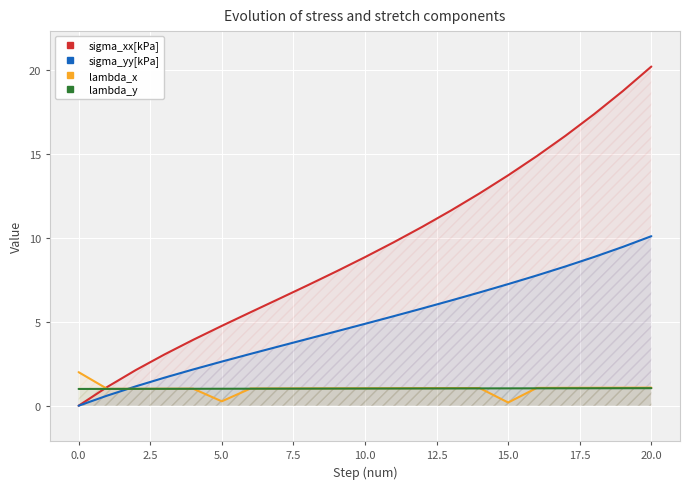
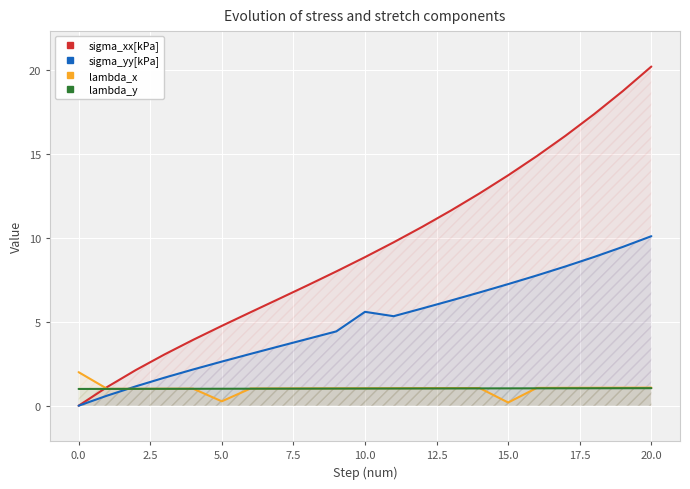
  {
    "sigma_xx[kPa]": {
      "5.0": 4.8,
      "10.0": 8.9,
      "15.0": 13.7,
      "20.0": 20.2
    },
    "sigma_yy[kPa]": {
      "5.0": 2.6,
-     "10.0": 4.9,
+     "10.0": 5.6,
      "15.0": 7.2,
      "20.0": 10.1
    },
    "lambda_x": {
      "0.0": 2.0,
      "5.0": 0.3,
      "15.0": 0.2
    },
    "lambda_y": {
      "0.0": 1.0,
      "5.0": 1.0,
      "15.0": 1.0
    }
  }
